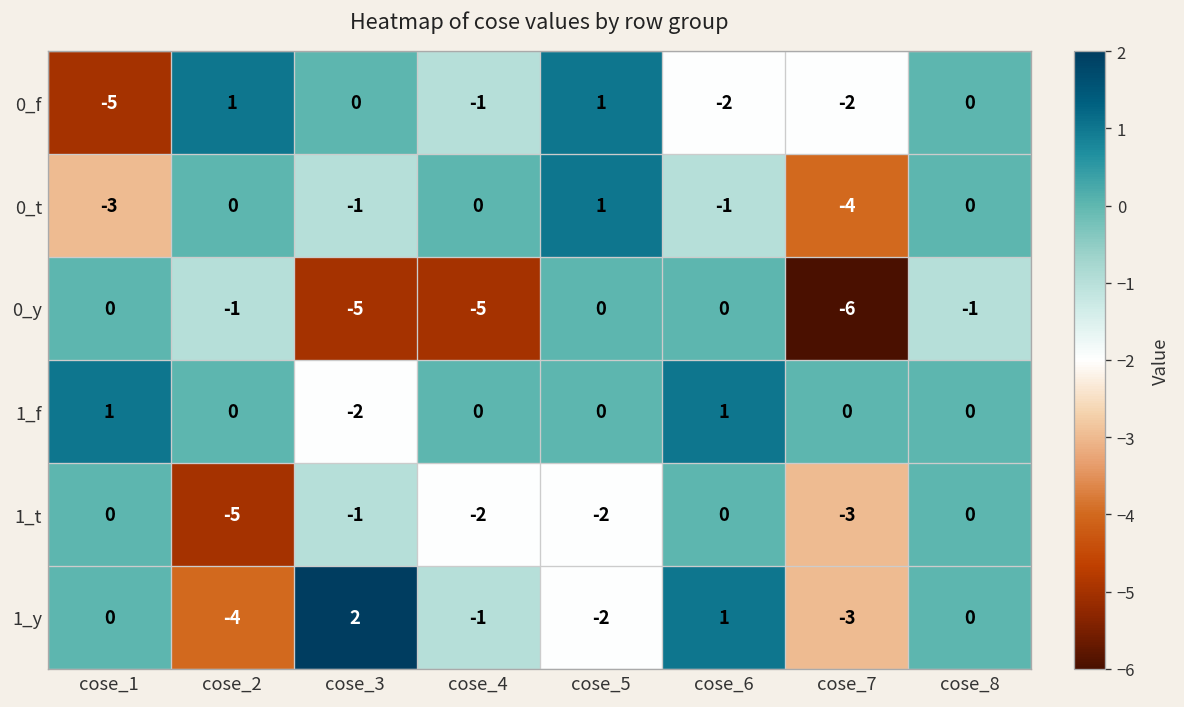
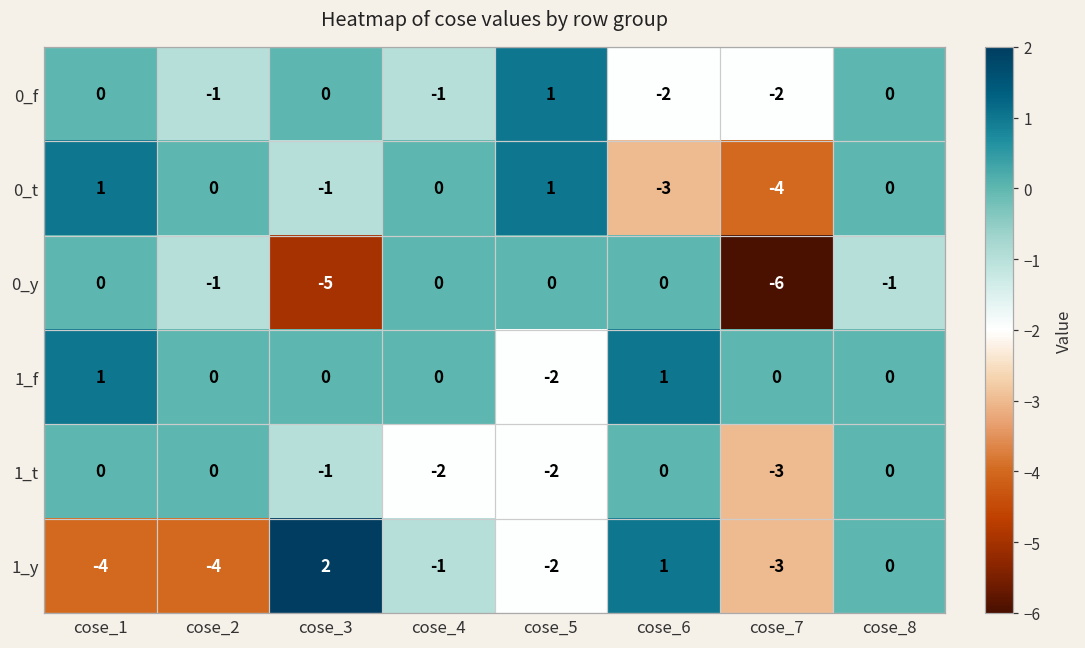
  {
    "0_f": {
-     "cose_1": -5,
-     "cose_2": 1,
+     "cose_1": 0,
+     "cose_2": -1,
      "cose_3": 0,
      "cose_4": -1,
      "cose_5": 1,
      "cose_6": -2,
      "cose_7": -2,
      "cose_8": 0
    },
    "0_t": {
-     "cose_1": -3,
+     "cose_1": 1,
      "cose_2": 0,
      "cose_3": -1,
      "cose_4": 0,
      "cose_5": 1,
-     "cose_6": -1,
+     "cose_6": -3,
      "cose_7": -4,
      "cose_8": 0
    },
    "0_y": {
      "cose_1": 0,
      "cose_2": -1,
      "cose_3": -5,
-     "cose_4": -5,
+     "cose_4": 0,
      "cose_5": 0,
      "cose_6": 0,
      "cose_7": -6,
      "cose_8": -1
    },
    "1_f": {
      "cose_1": 1,
      "cose_2": 0,
-     "cose_3": -2,
+     "cose_3": 0,
      "cose_4": 0,
-     "cose_5": 0,
+     "cose_5": -2,
      "cose_6": 1,
      "cose_7": 0,
      "cose_8": 0
    },
    "1_t": {
      "cose_1": 0,
-     "cose_2": -5,
+     "cose_2": 0,
      "cose_3": -1,
      "cose_4": -2,
      "cose_5": -2,
      "cose_6": 0,
      "cose_7": -3,
      "cose_8": 0
    },
    "1_y": {
-     "cose_1": 0,
+     "cose_1": -4,
      "cose_2": -4,
      "cose_3": 2,
      "cose_4": -1,
      "cose_5": -2,
      "cose_6": 1,
      "cose_7": -3,
      "cose_8": 0
    }
  }
